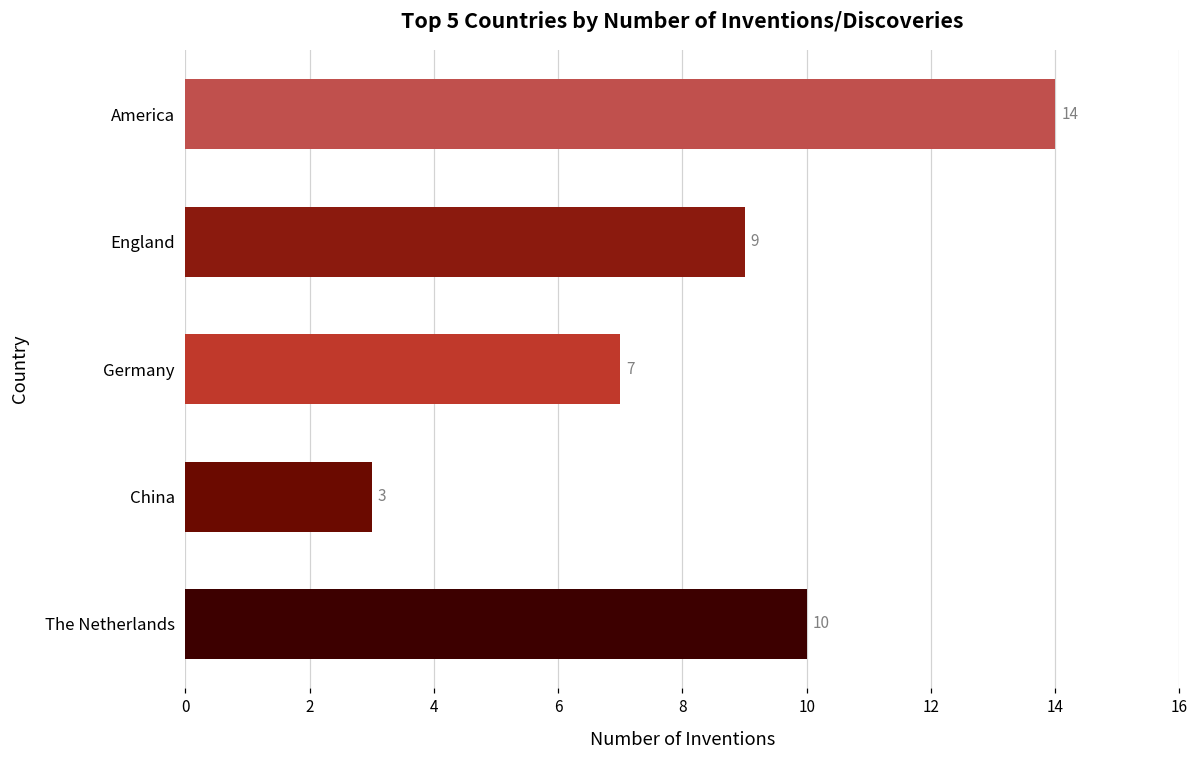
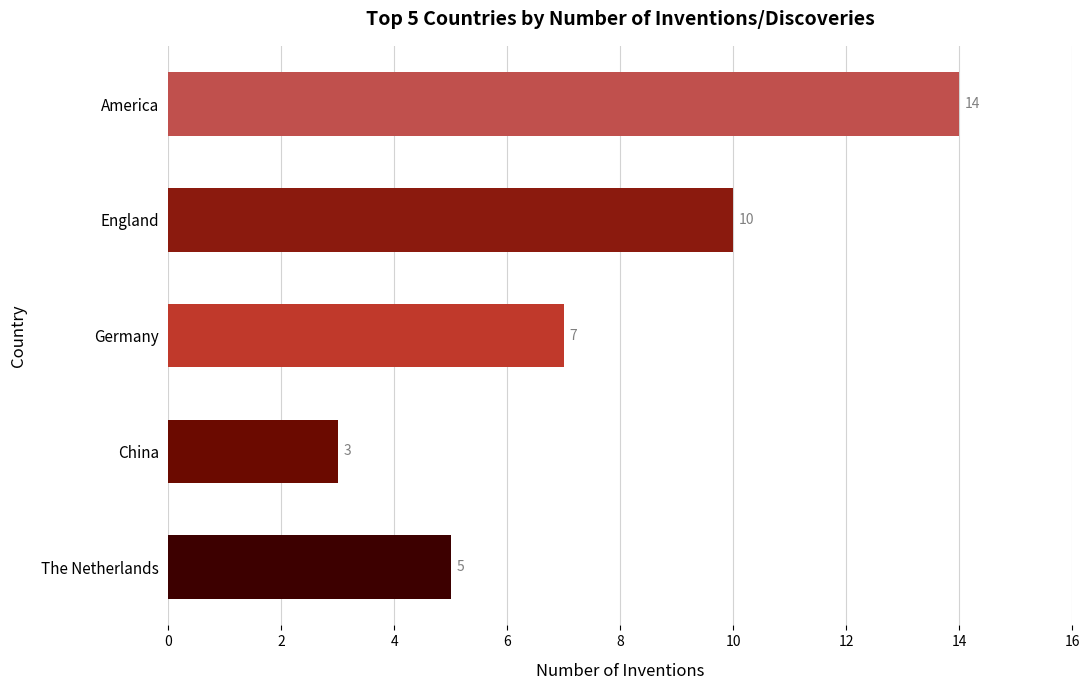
  {
    "America": 14,
-   "England": 9,
+   "England": 10,
    "Germany": 7,
    "China": 3,
-   "The Netherlands": 10
+   "The Netherlands": 5
  }
